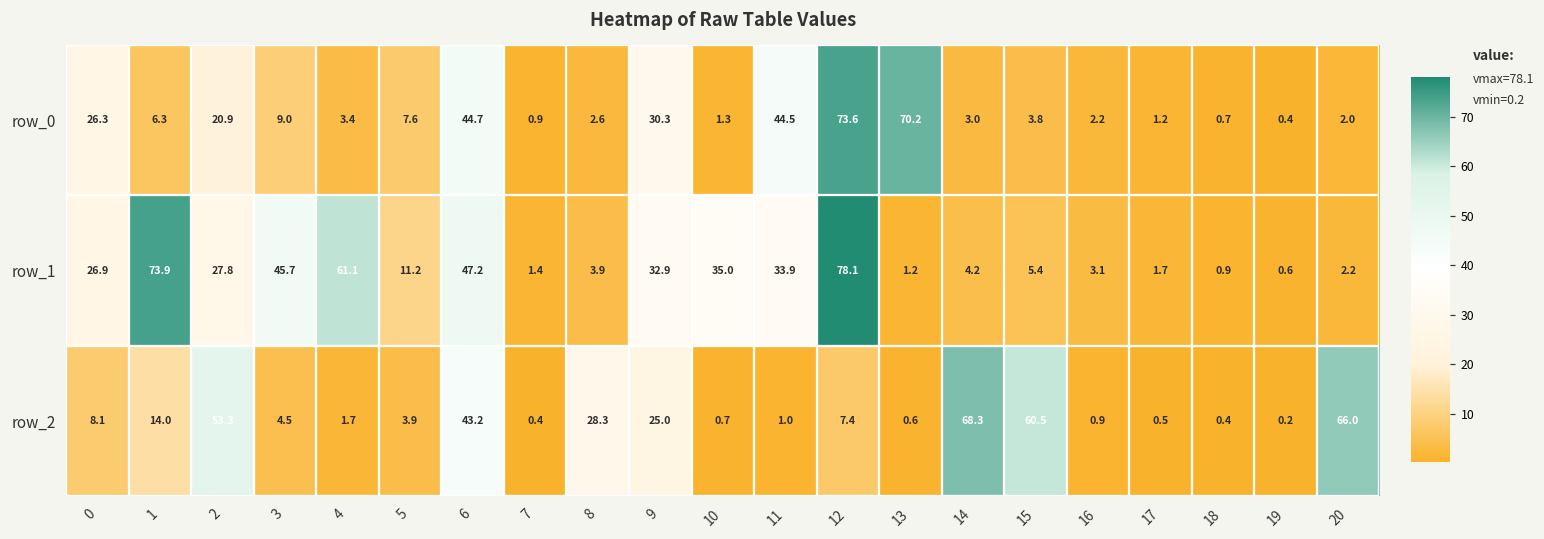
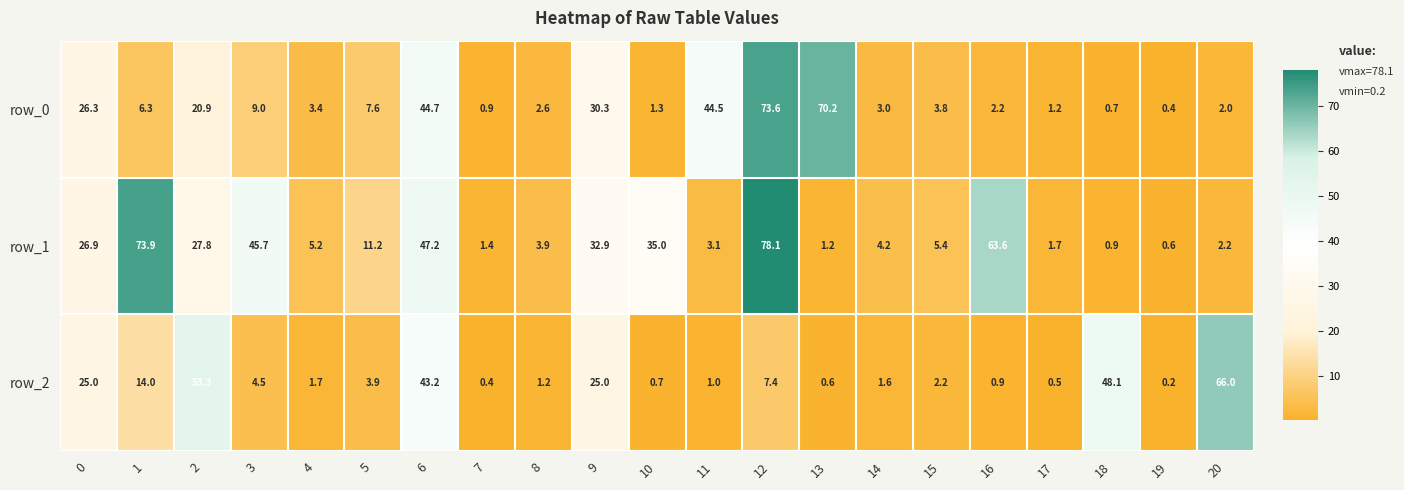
  {
    "row_0": {
      "0": 26.3,
      "1": 6.3,
      "2": 20.9,
      "3": 9.0,
      "4": 3.4,
      "5": 7.6,
      "6": 44.7,
      "7": 0.9,
      "8": 2.6,
      "9": 30.3,
      "10": 1.3,
      "11": 44.5,
      "12": 73.6,
      "13": 70.2,
      "14": 3.0,
      "15": 3.8,
      "16": 2.2,
      "17": 1.2,
      "18": 0.7,
      "19": 0.4,
      "20": 2.0
    },
    "row_1": {
      "0": 26.9,
      "1": 73.9,
      "2": 27.8,
      "3": 45.7,
-     "4": 61.1,
+     "4": 5.2,
      "5": 11.2,
      "6": 47.2,
      "7": 1.4,
      "8": 3.9,
      "9": 32.9,
      "10": 35.0,
-     "11": 33.9,
+     "11": 3.1,
      "12": 78.1,
      "13": 1.2,
      "14": 4.2,
      "15": 5.4,
-     "16": 3.1,
+     "16": 63.6,
      "17": 1.7,
      "18": 0.9,
      "19": 0.6,
      "20": 2.2
    },
    "row_2": {
-     "0": 8.1,
+     "0": 25.0,
      "1": 14.0,
      "3": 4.5,
      "4": 1.7,
      "5": 3.9,
      "6": 43.2,
      "7": 0.4,
-     "8": 28.3,
+     "8": 1.2,
      "9": 25.0,
      "10": 0.7,
      "11": 1.0,
      "12": 7.4,
      "13": 0.6,
-     "14": 68.3,
-     "15": 60.5,
+     "14": 1.6,
+     "15": 2.2,
      "16": 0.9,
      "17": 0.5,
-     "18": 0.4,
+     "18": 48.1,
      "19": 0.2,
      "20": 66.0
    }
  }
